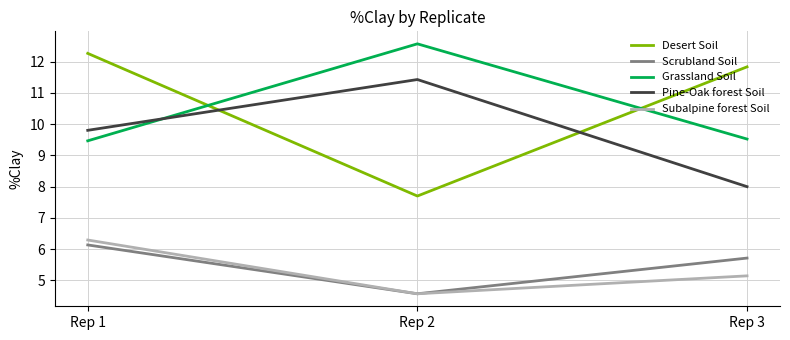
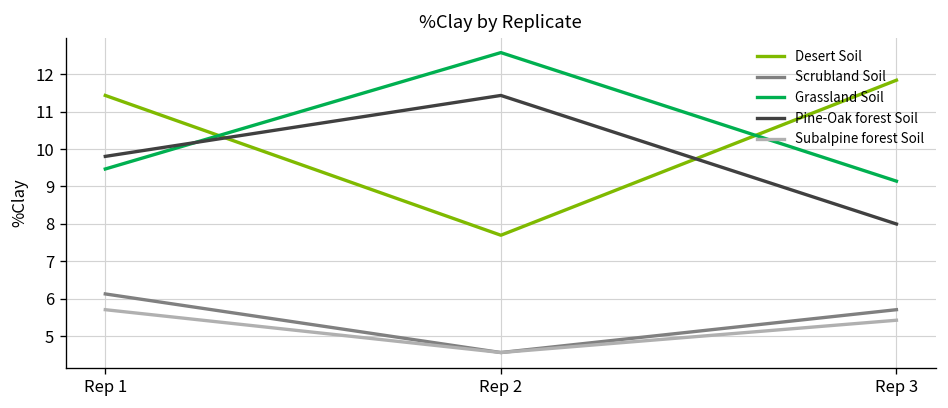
  {
    "Desert Soil": {
-     "Rep 1": 12.3,
+     "Rep 1": 11.4,
      "Rep 2": 7.7,
      "Rep 3": 11.8
    },
    "Scrubland Soil": {
      "Rep 1": 6.1,
      "Rep 3": 5.7
    },
    "Grassland Soil": {
      "Rep 1": 9.5,
      "Rep 2": 12.6,
-     "Rep 3": 9.5
+     "Rep 3": 9.1
    },
    "Pine-Oak forest Soil": {
      "Rep 1": 9.8,
      "Rep 2": 11.4,
      "Rep 3": 8.0
    },
    "Subalpine forest Soil": {
-     "Rep 1": 6.3,
-     "Rep 3": 5.1
+     "Rep 1": 5.7,
+     "Rep 3": 5.4
    }
  }
